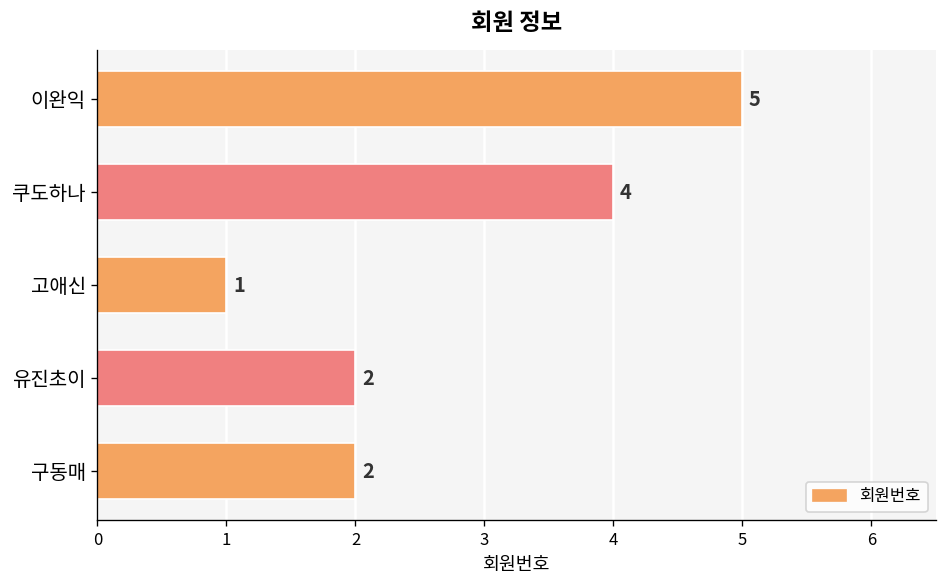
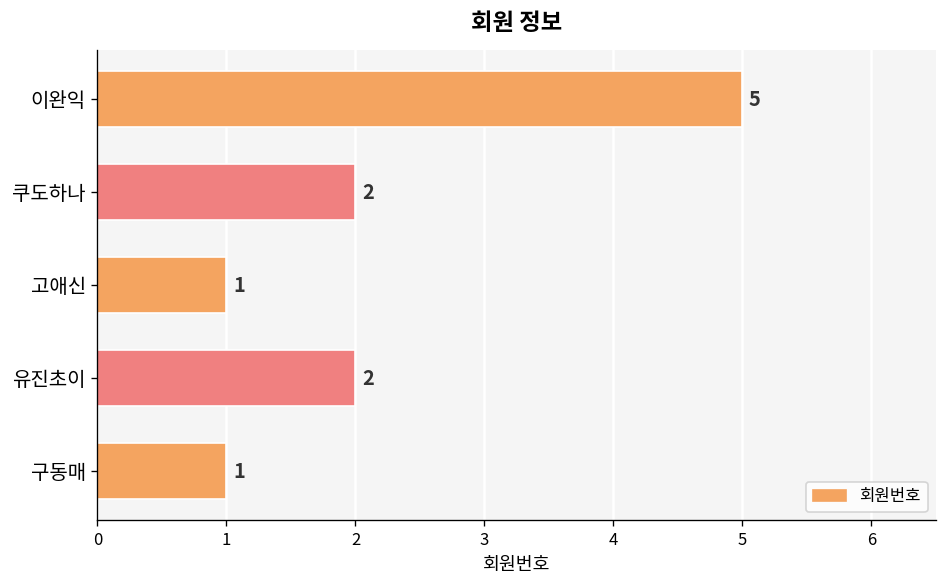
  {
    "이완익": 5,
-   "쿠도하나": 4,
+   "쿠도하나": 2,
    "고애신": 1,
    "유진초이": 2,
-   "구동매": 2
+   "구동매": 1
  }
